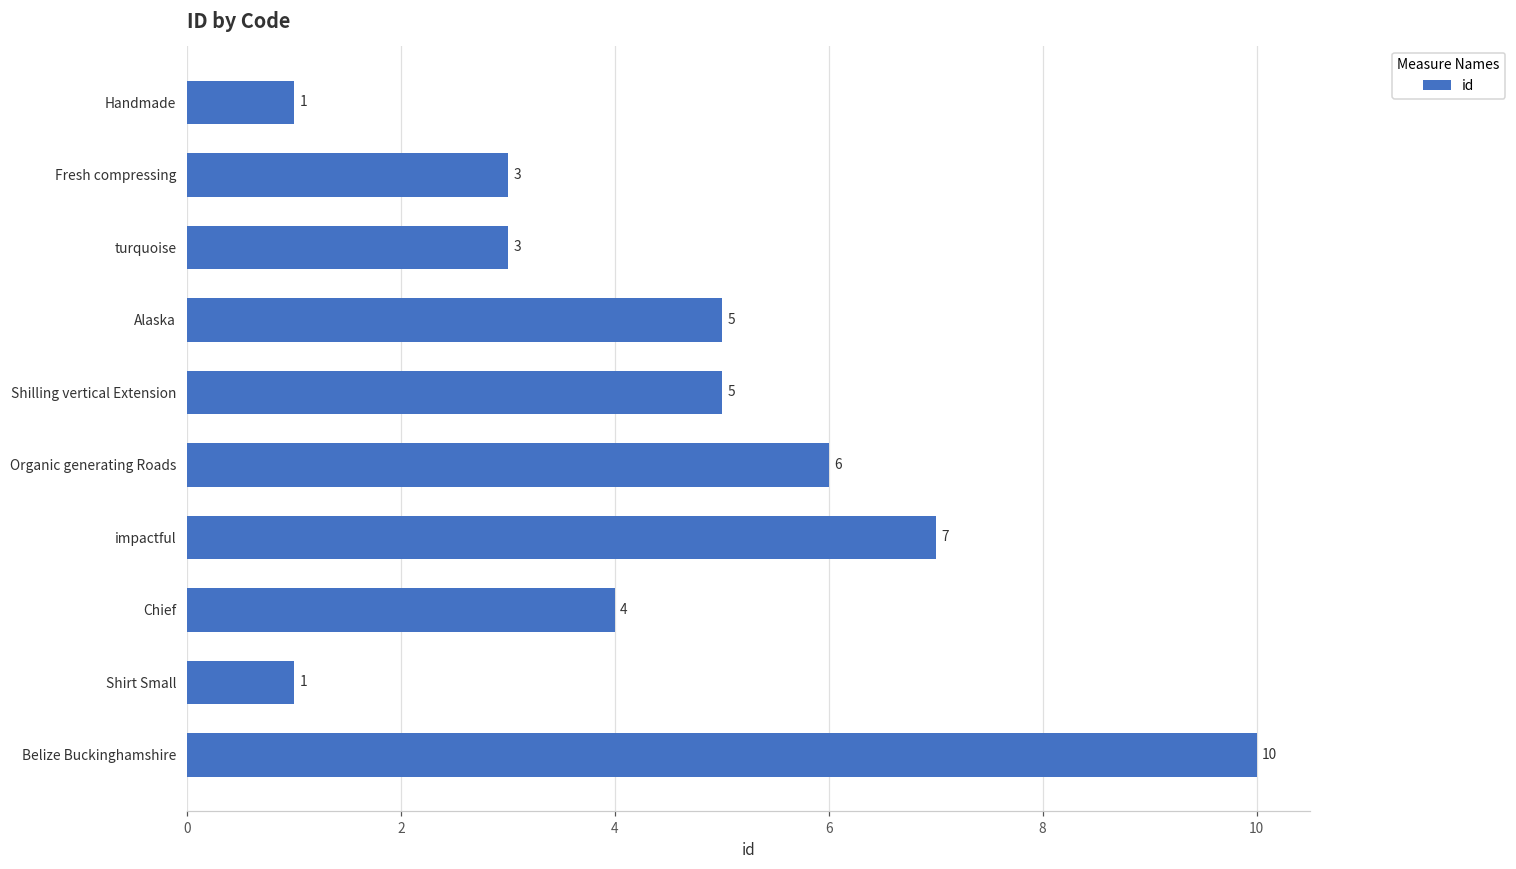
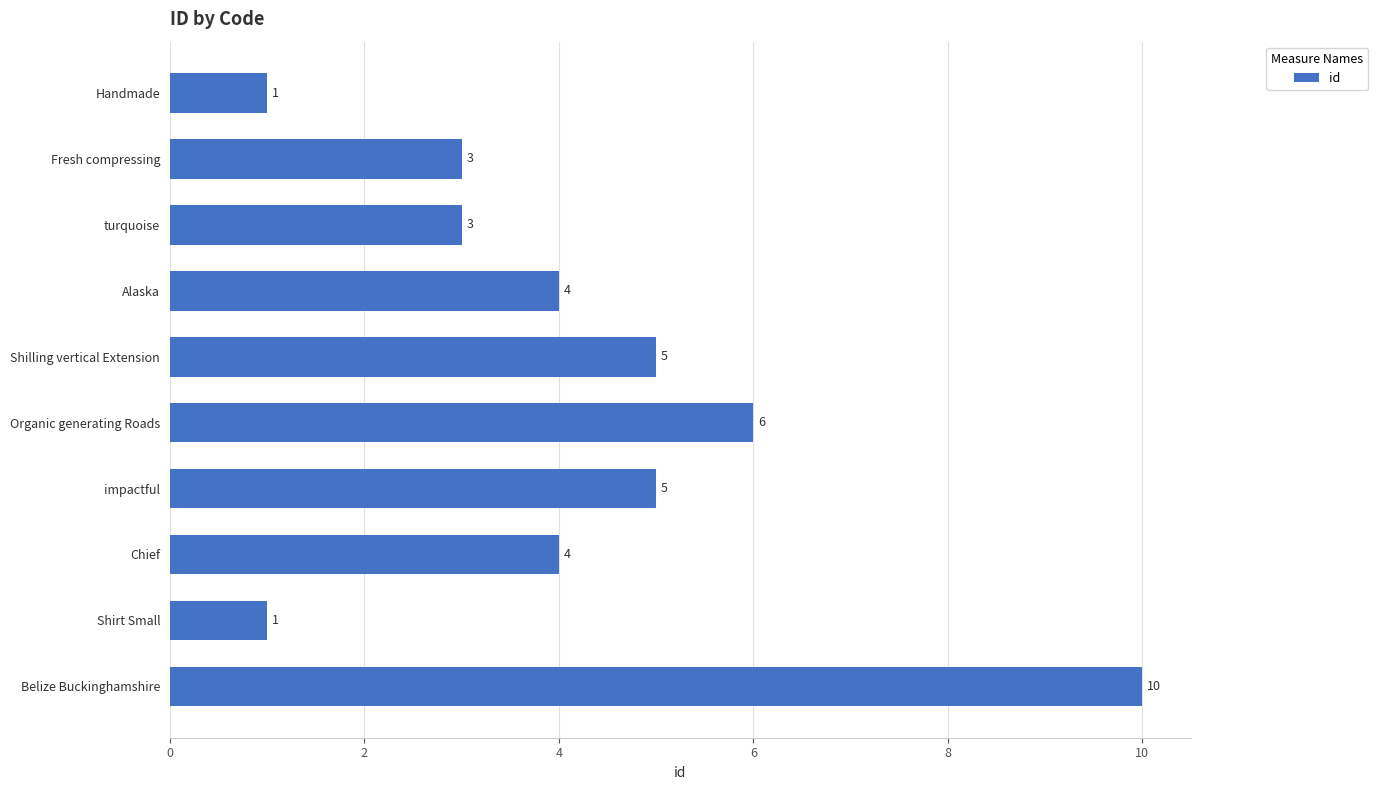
  {
    "Handmade": 1,
    "Fresh compressing": 3,
    "turquoise": 3,
-   "Alaska": 5,
+   "Alaska": 4,
    "Shilling vertical Extension": 5,
    "Organic generating Roads": 6,
-   "impactful": 7,
+   "impactful": 5,
    "Chief": 4,
    "Shirt Small": 1,
    "Belize Buckinghamshire": 10
  }
